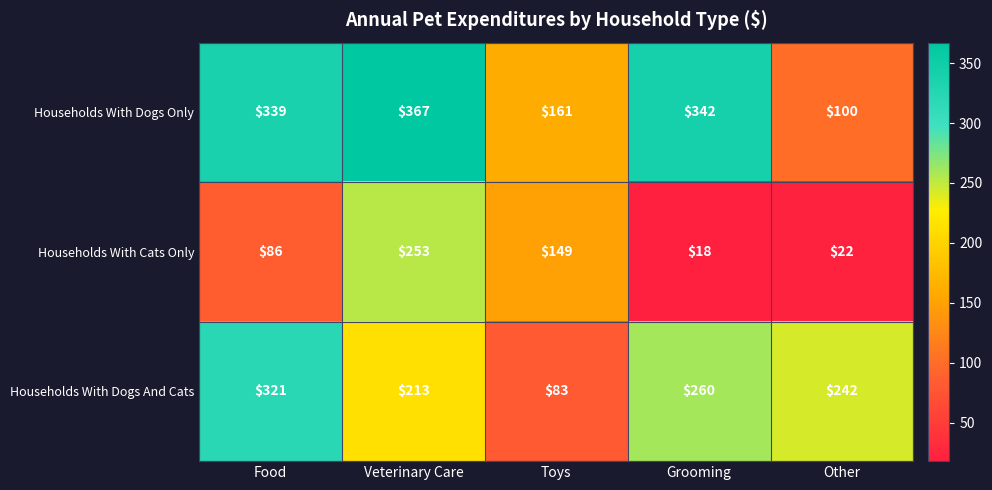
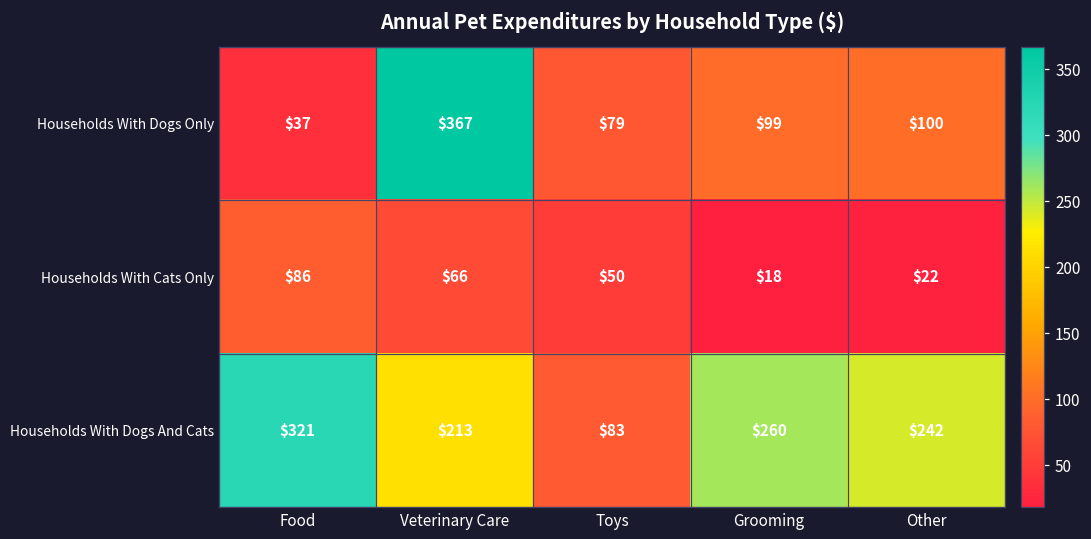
  {
    "Households With Dogs Only": {
-     "Food": "$339",
+     "Food": "$37",
      "Veterinary Care": "$367",
-     "Toys": "$161",
-     "Grooming": "$342",
+     "Toys": "$79",
+     "Grooming": "$99",
      "Other": "$100"
    },
    "Households With Cats Only": {
      "Food": "$86",
-     "Veterinary Care": "$253",
-     "Toys": "$149",
+     "Veterinary Care": "$66",
+     "Toys": "$50",
      "Grooming": "$18",
      "Other": "$22"
    },
    "Households With Dogs And Cats": {
      "Food": "$321",
      "Veterinary Care": "$213",
      "Toys": "$83",
      "Grooming": "$260",
      "Other": "$242"
    }
  }
